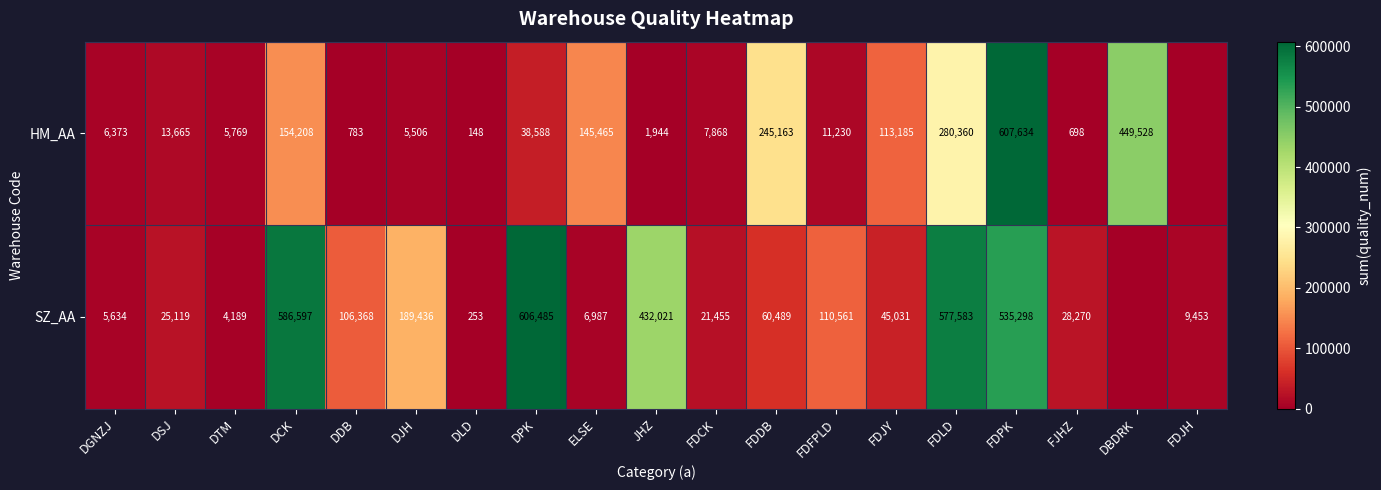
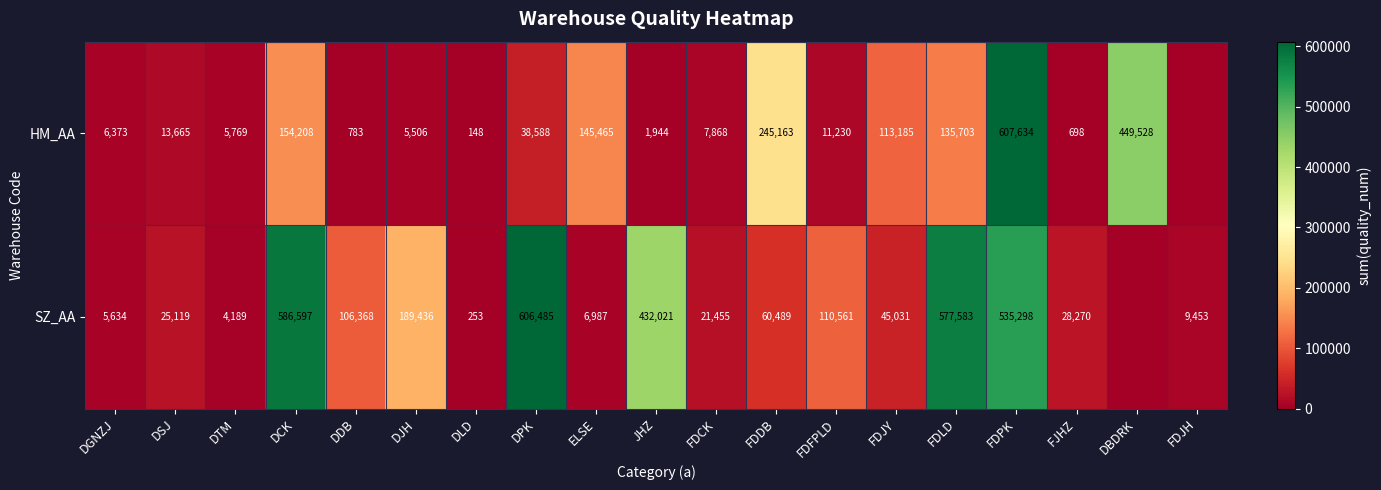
  {
    "HM_AA": {
      "DGNZJ": "6,373",
      "DSJ": "13,665",
      "DTM": "5,769",
      "DCK": "154,208",
      "DDB": "783",
      "DJH": "5,506",
      "DLD": "148",
      "DPK": "38,588",
      "ELSE": "145,465",
      "JHZ": "1,944",
      "FDCK": "7,868",
      "FDDB": "245,163",
      "FDFPLD": "11,230",
      "FDJY": "113,185",
-     "FDLD": "280,360",
+     "FDLD": "135,703",
      "FDPK": "607,634",
      "FJHZ": "698",
      "DBDRK": "449,528"
    },
    "SZ_AA": {
      "DGNZJ": "5,634",
      "DSJ": "25,119",
      "DTM": "4,189",
      "DCK": "586,597",
      "DDB": "106,368",
      "DJH": "189,436",
      "DLD": "253",
      "DPK": "606,485",
      "ELSE": "6,987",
      "JHZ": "432,021",
      "FDCK": "21,455",
      "FDDB": "60,489",
      "FDFPLD": "110,561",
      "FDJY": "45,031",
      "FDLD": "577,583",
      "FDPK": "535,298",
      "FJHZ": "28,270",
      "FDJH": "9,453"
    }
  }
